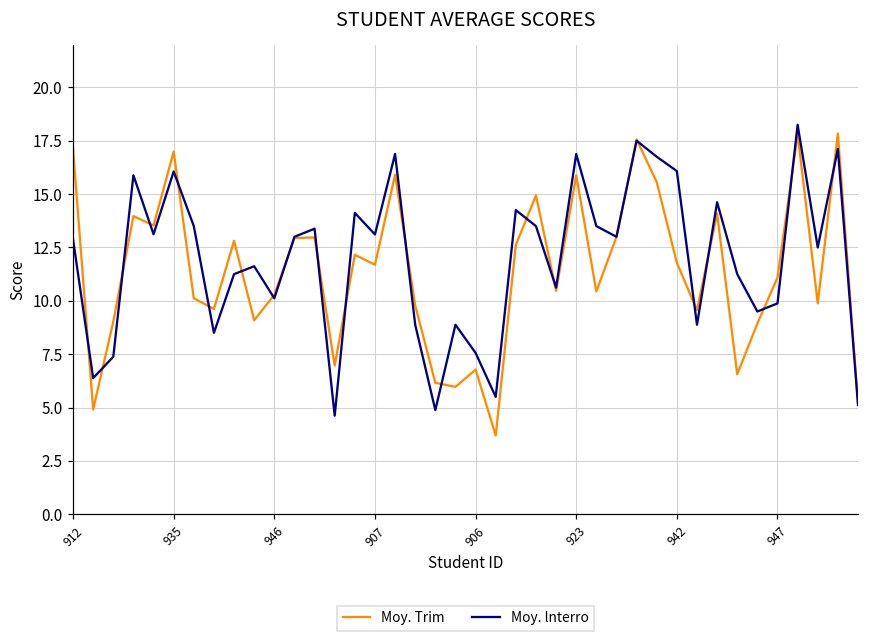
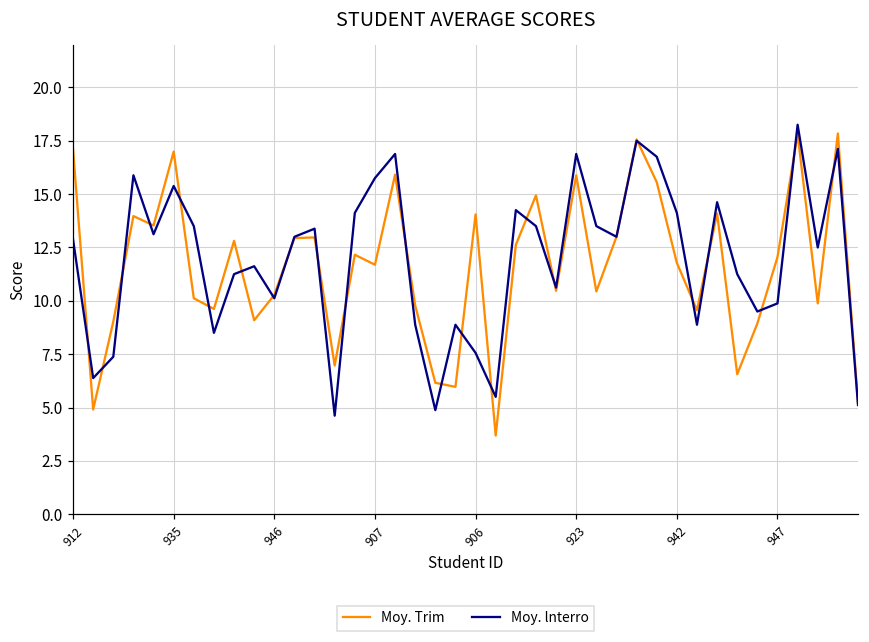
  {
    "Moy. Trim": {
      "912": 17.1,
      "935": 17.0,
      "946": 10.3,
      "907": 11.7,
-     "906": 6.8,
+     "906": 14.1,
      "923": 15.9,
      "942": 11.8,
-     "947": 11.1
+     "947": 12.1
    },
    "Moy. lnterro": {
      "912": 12.9,
-     "935": 16.1,
+     "935": 15.4,
      "946": 10.1,
-     "907": 13.1,
+     "907": 15.8,
      "906": 7.6,
      "923": 16.9,
-     "942": 16.1,
+     "942": 14.1,
      "947": 9.9
    }
  }
